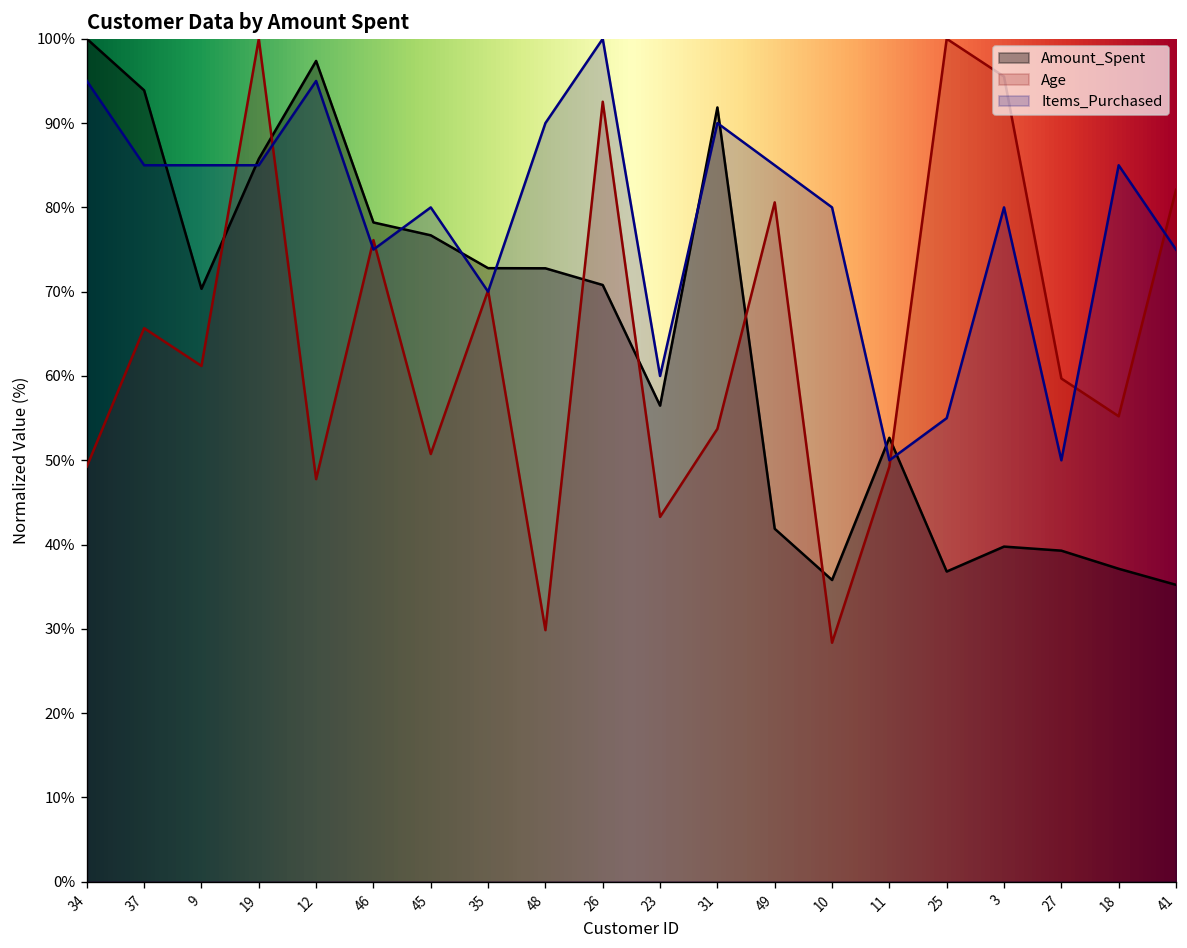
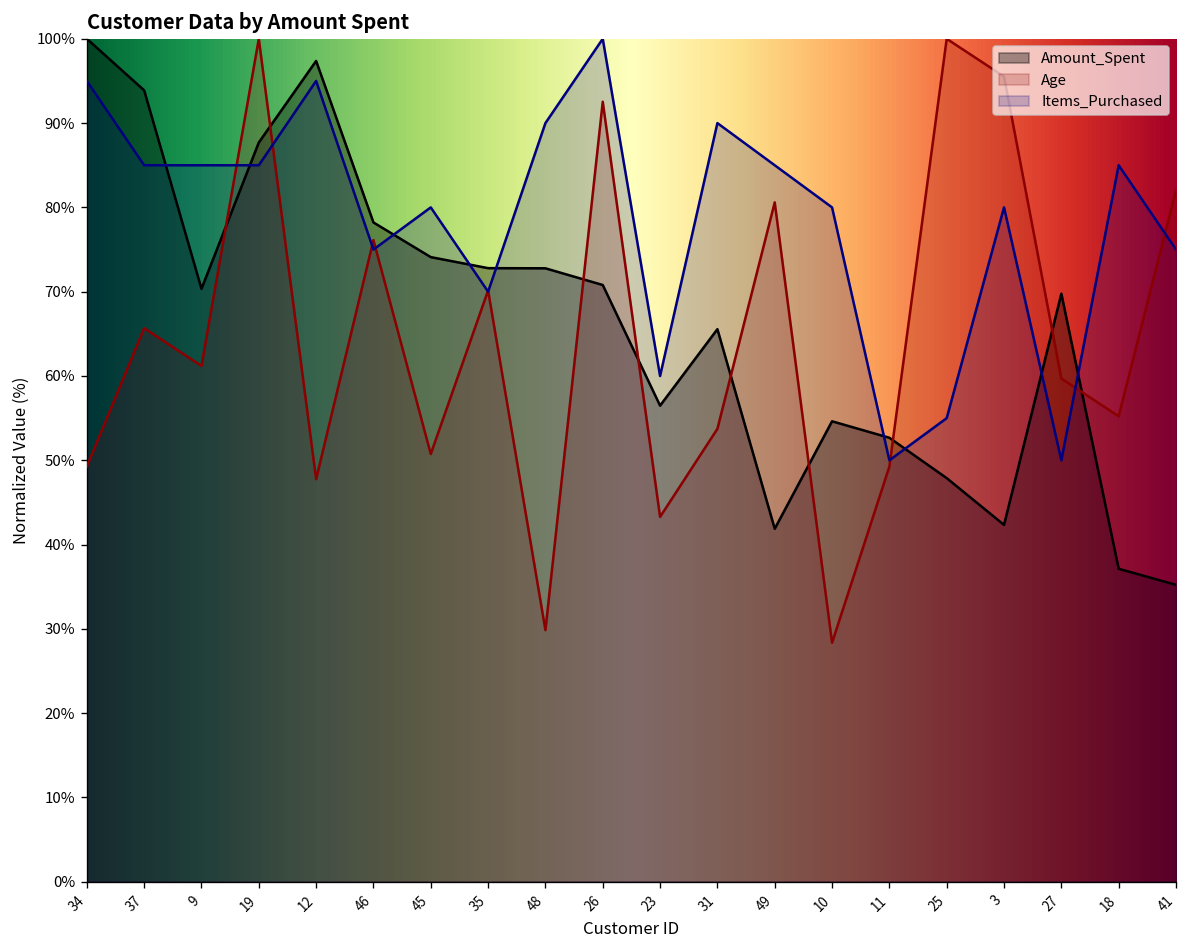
  {
    "Amount_Spent": {
      "34": "100%",
      "37": "94%",
      "9": "70%",
-     "19": "86%",
+     "19": "88%",
      "12": "97%",
      "46": "78%",
-     "45": "77%",
+     "45": "74%",
      "35": "73%",
      "48": "73%",
      "26": "71%",
      "23": "56%",
-     "31": "92%",
+     "31": "66%",
      "49": "42%",
-     "10": "36%",
+     "10": "55%",
      "11": "53%",
-     "25": "37%",
-     "3": "40%",
-     "27": "39%",
+     "25": "48%",
+     "3": "42%",
+     "27": "70%",
      "18": "37%",
      "41": "35%"
    }
  }
